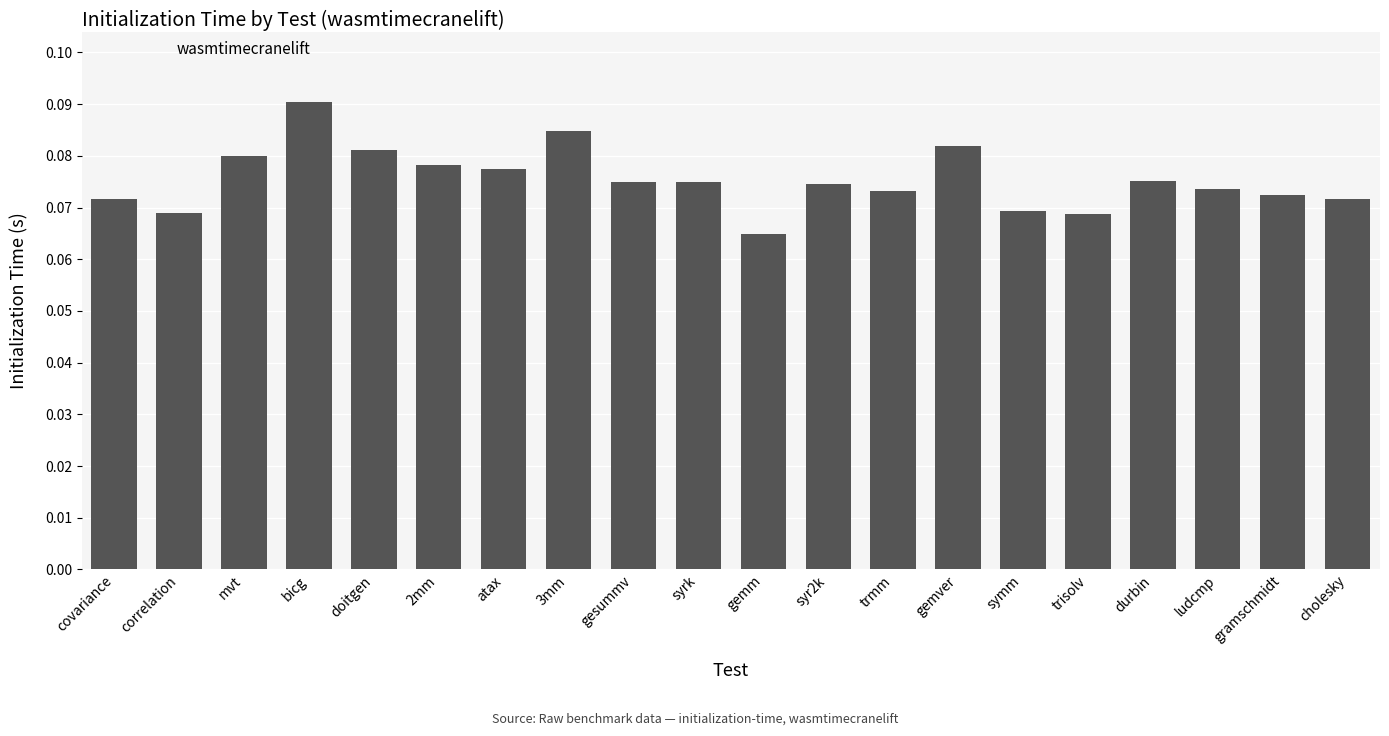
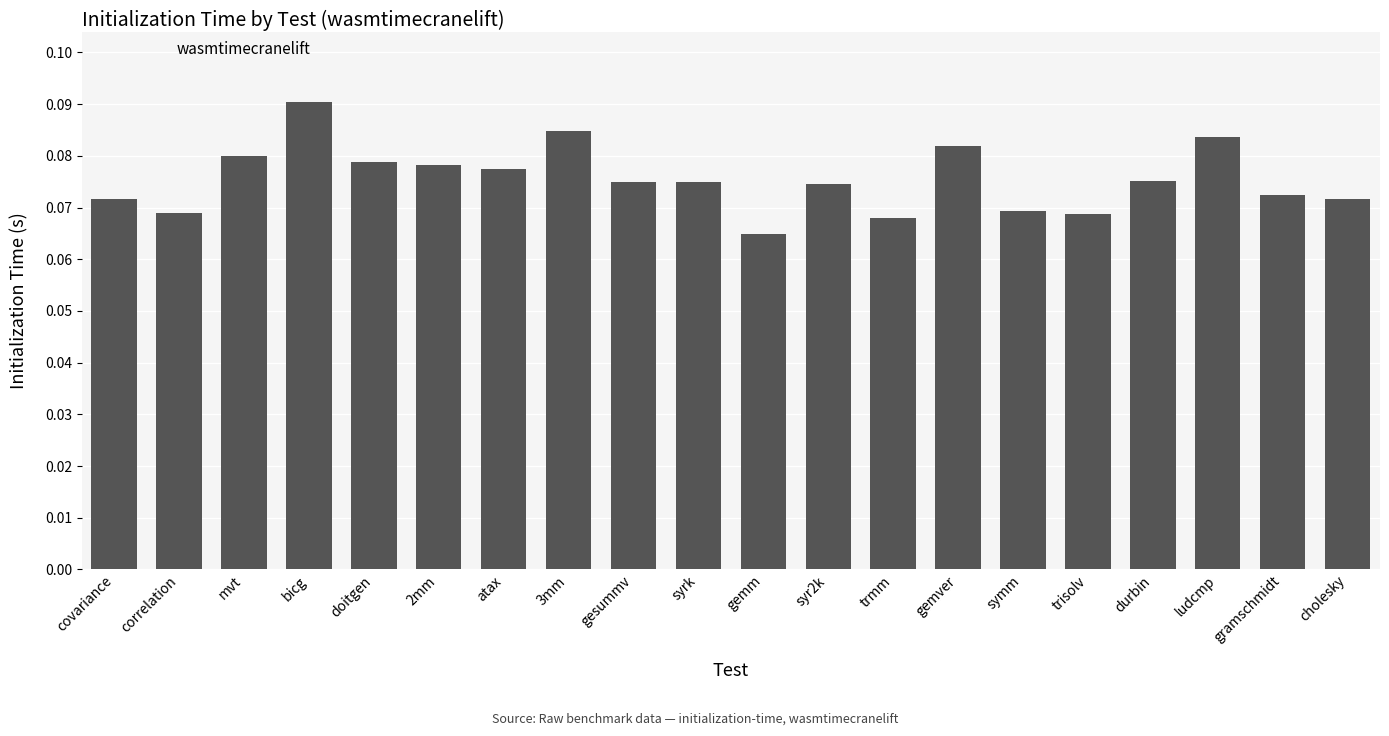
  {
    "covariance": 0.072,
    "correlation": 0.069,
    "mvt": 0.080,
    "bicg": 0.090,
-   "doitgen": 0.081,
+   "doitgen": 0.079,
    "2mm": 0.078,
    "atax": 0.078,
    "3mm": 0.085,
    "gesummv": 0.075,
    "syrk": 0.075,
    "gemm": 0.065,
    "syr2k": 0.074,
-   "trmm": 0.073,
+   "trmm": 0.068,
    "gemver": 0.082,
    "symm": 0.069,
    "trisolv": 0.069,
    "durbin": 0.075,
-   "ludcmp": 0.074,
+   "ludcmp": 0.084,
    "gramschmidt": 0.072,
    "cholesky": 0.072
  }
